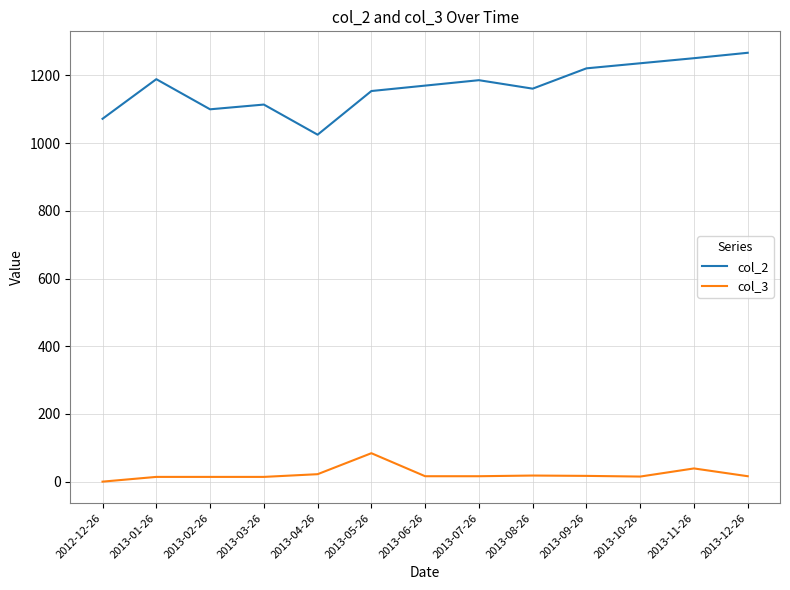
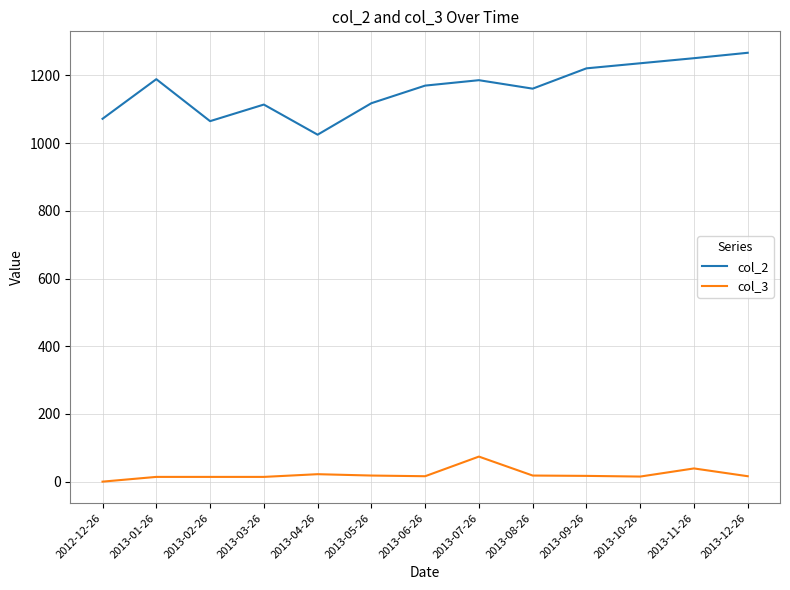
  {
    "col_2": {
      "2012-12-26": 1070,
      "2013-01-26": 1190,
-     "2013-02-26": 1100,
+     "2013-02-26": 1070,
      "2013-03-26": 1110,
      "2013-04-26": 1030,
-     "2013-05-26": 1150,
+     "2013-05-26": 1120,
      "2013-06-26": 1170,
      "2013-07-26": 1190,
      "2013-08-26": 1160,
      "2013-09-26": 1220,
      "2013-10-26": 1240,
      "2013-11-26": 1250,
      "2013-12-26": 1270
    },
    "col_3": {
      "2012-12-26": 0,
      "2013-01-26": 10,
      "2013-02-26": 10,
      "2013-03-26": 10,
      "2013-04-26": 20,
-     "2013-05-26": 80,
+     "2013-05-26": 20,
      "2013-06-26": 20,
-     "2013-07-26": 20,
+     "2013-07-26": 70,
      "2013-08-26": 20,
      "2013-09-26": 20,
      "2013-10-26": 20,
      "2013-11-26": 40,
      "2013-12-26": 20
    }
  }
